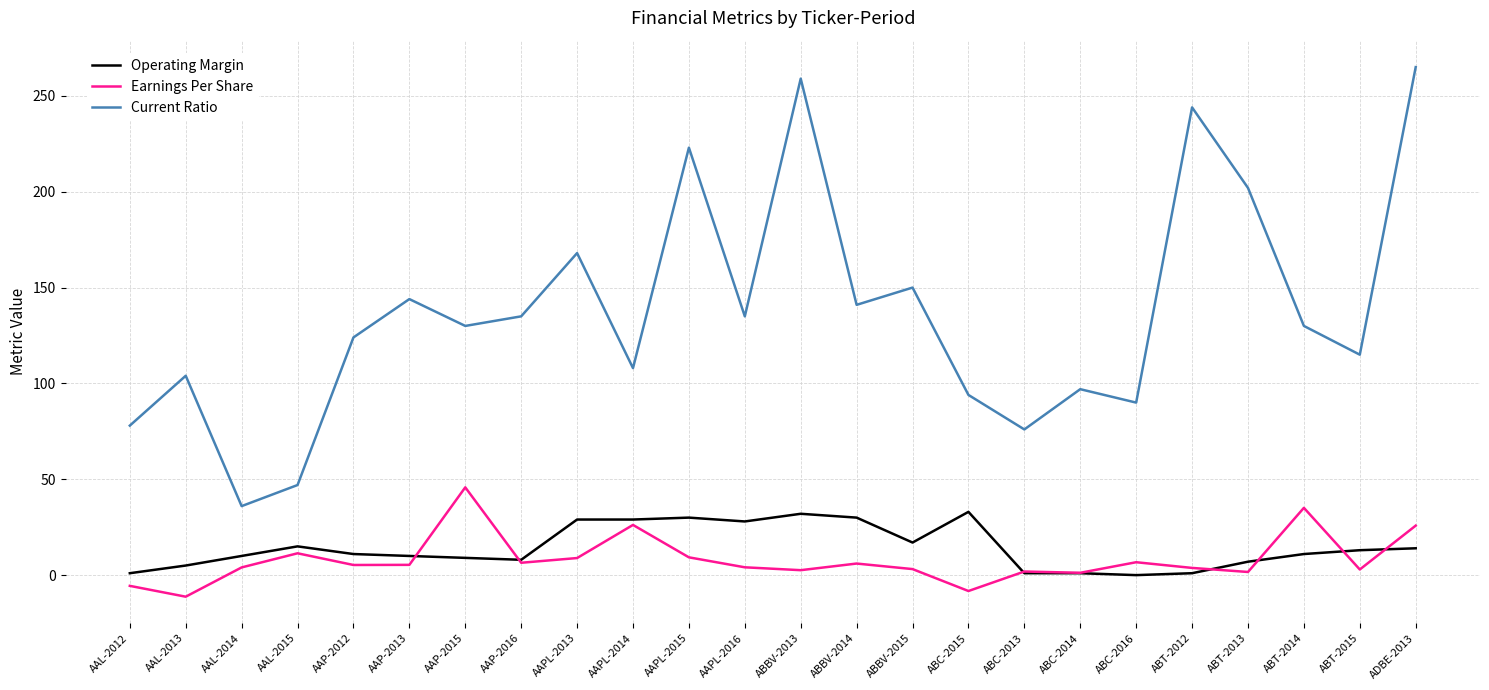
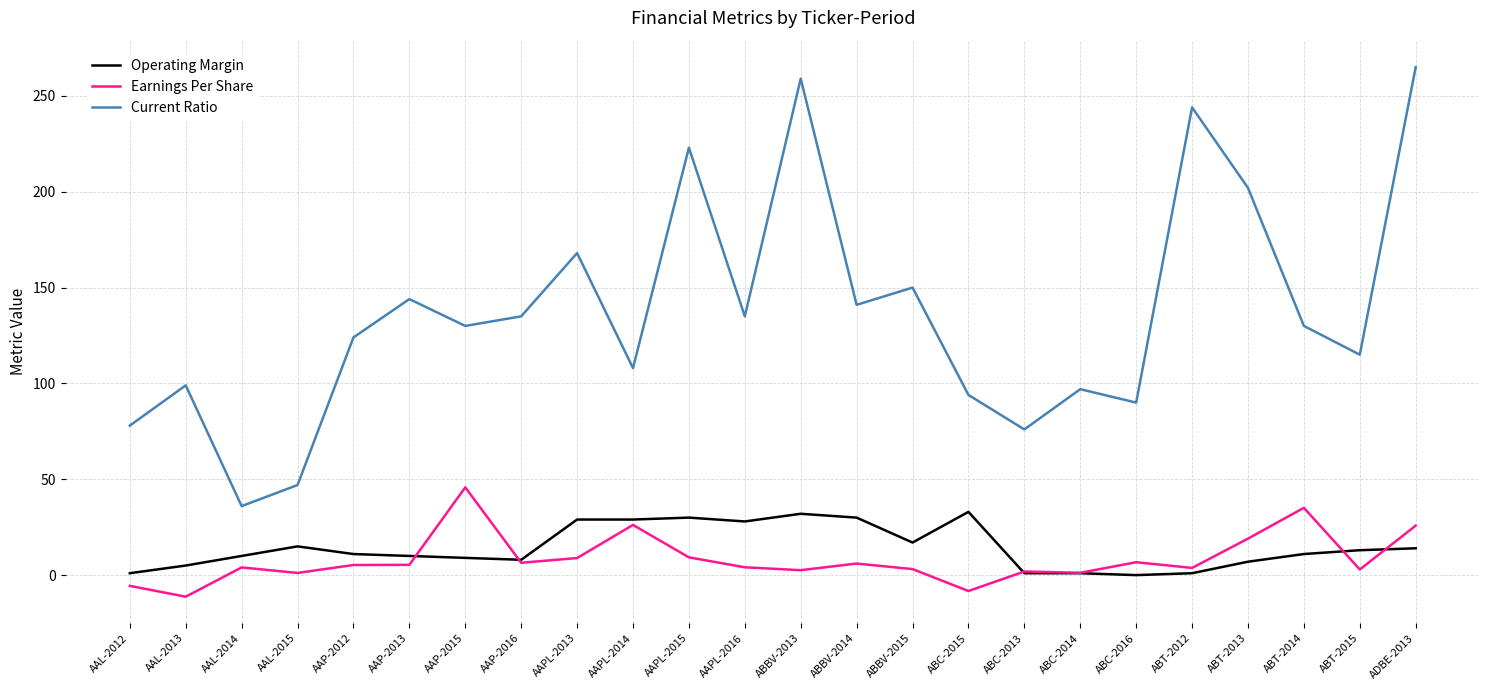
  {
    "Operating Margin": {
      "AAL-2012": 1,
      "AAL-2013": 5,
      "AAL-2014": 10,
      "AAL-2015": 15,
      "AAP-2012": 11,
      "AAP-2013": 10,
      "AAP-2015": 9,
      "AAP-2016": 8,
      "AAPL-2013": 29,
      "AAPL-2014": 29,
      "AAPL-2015": 30,
      "AAPL-2016": 28,
      "ABBV-2013": 32,
      "ABBV-2014": 30,
      "ABBV-2015": 17,
      "ABC-2015": 33,
      "ABC-2016": 0,
      "ABT-2012": 1,
      "ABT-2013": 7,
      "ABT-2014": 11,
      "ABT-2015": 13,
      "ADBE-2013": 14
    },
    "Earnings Per Share": {
      "AAL-2012": -6,
      "AAL-2013": -11,
      "AAL-2014": 4,
-     "AAL-2015": 11,
+     "AAL-2015": 1,
      "AAP-2012": 5,
      "AAP-2013": 5,
      "AAP-2015": 46,
      "AAP-2016": 6,
      "AAPL-2013": 9,
      "AAPL-2014": 26,
      "AAPL-2015": 9,
      "AAPL-2016": 4,
      "ABBV-2013": 3,
      "ABBV-2014": 6,
      "ABBV-2015": 3,
      "ABC-2015": -8,
      "ABC-2016": 7,
      "ABT-2012": 4,
-     "ABT-2013": 2,
+     "ABT-2013": 19,
      "ABT-2014": 35,
      "ABT-2015": 3,
      "ADBE-2013": 26
    },
    "Current Ratio": {
      "AAL-2012": 78,
-     "AAL-2013": 104,
+     "AAL-2013": 99,
      "AAL-2014": 36,
      "AAL-2015": 47,
      "AAP-2012": 124,
      "AAP-2013": 144,
      "AAP-2015": 130,
      "AAP-2016": 135,
      "AAPL-2013": 168,
      "AAPL-2014": 108,
      "AAPL-2015": 223,
      "AAPL-2016": 135,
      "ABBV-2013": 259,
      "ABBV-2014": 141,
      "ABBV-2015": 150,
      "ABC-2015": 94,
      "ABC-2013": 76,
      "ABC-2014": 97,
      "ABC-2016": 90,
      "ABT-2012": 244,
      "ABT-2013": 202,
      "ABT-2014": 130,
      "ABT-2015": 115,
      "ADBE-2013": 265
    }
  }
